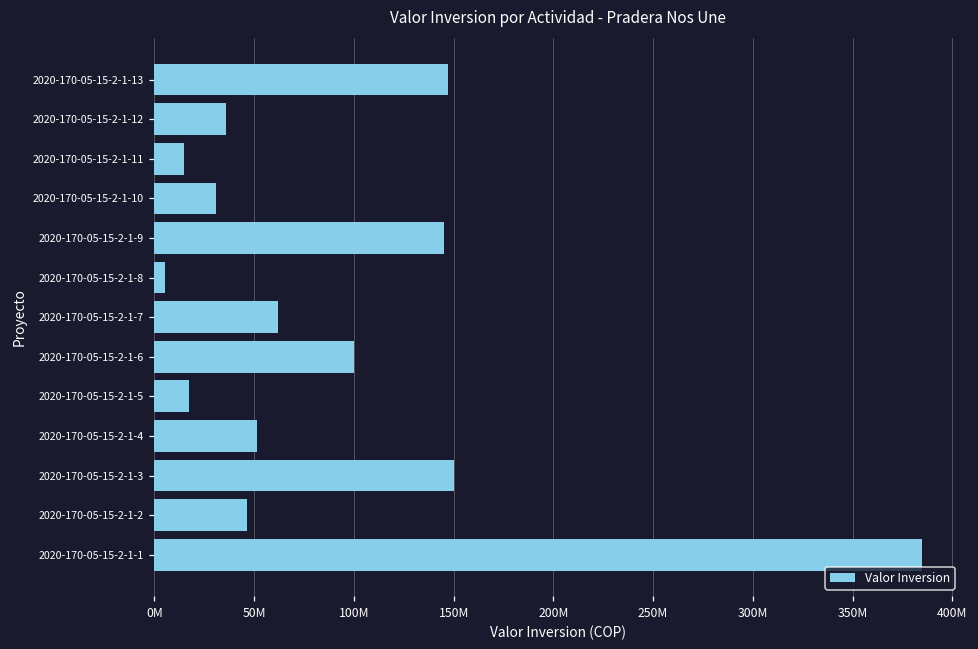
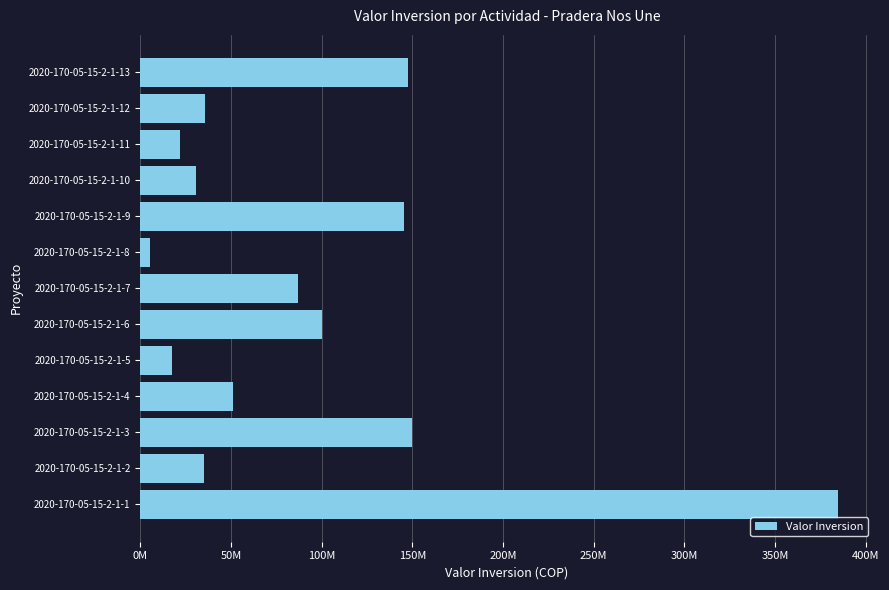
  {
    "2020-170-05-15-2-1-13": 147000000,
    "2020-170-05-15-2-1-12": 36000000,
-   "2020-170-05-15-2-1-11": 15000000,
+   "2020-170-05-15-2-1-11": 22000000,
    "2020-170-05-15-2-1-10": 31000000,
    "2020-170-05-15-2-1-9": 145000000,
    "2020-170-05-15-2-1-8": 5000000,
-   "2020-170-05-15-2-1-7": 62000000,
+   "2020-170-05-15-2-1-7": 87000000,
    "2020-170-05-15-2-1-6": 100000000,
    "2020-170-05-15-2-1-5": 17000000,
    "2020-170-05-15-2-1-4": 51000000,
    "2020-170-05-15-2-1-3": 150000000,
-   "2020-170-05-15-2-1-2": 46000000,
+   "2020-170-05-15-2-1-2": 35000000,
    "2020-170-05-15-2-1-1": 385000000
  }
